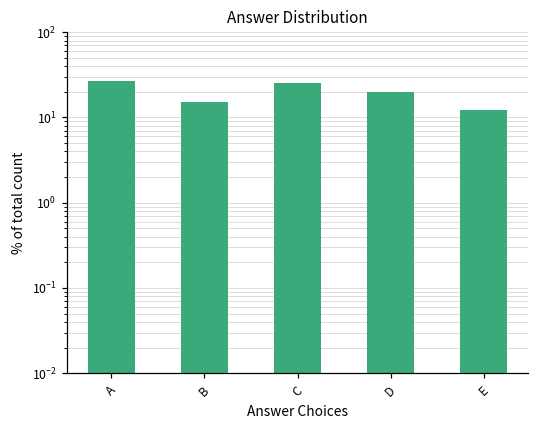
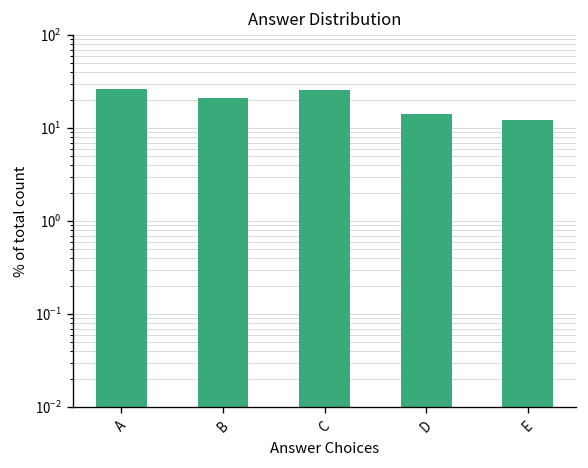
  {
    "A": 27,
-   "B": 15,
+   "B": 21,
    "C": 26,
-   "D": 20,
+   "D": 14,
    "E": 12
  }
